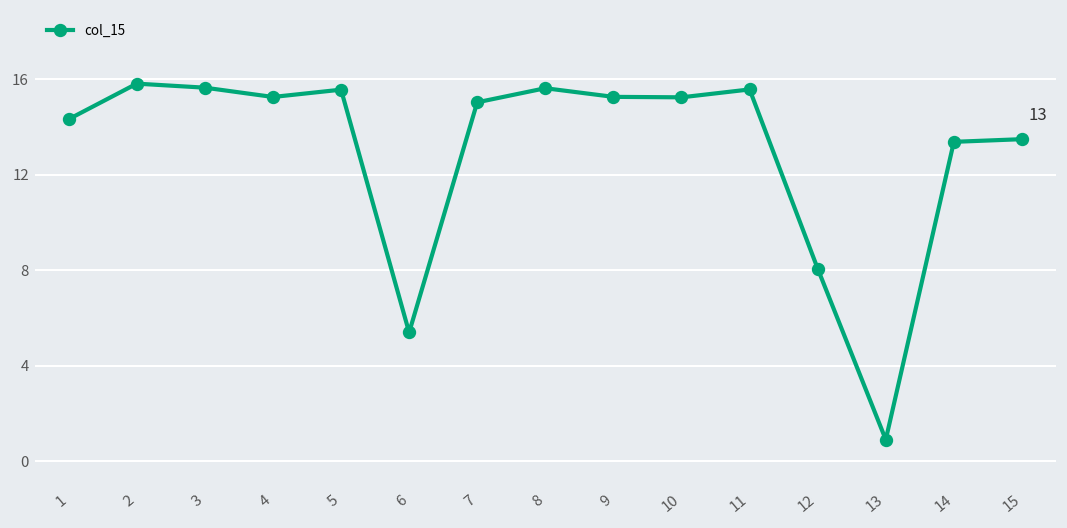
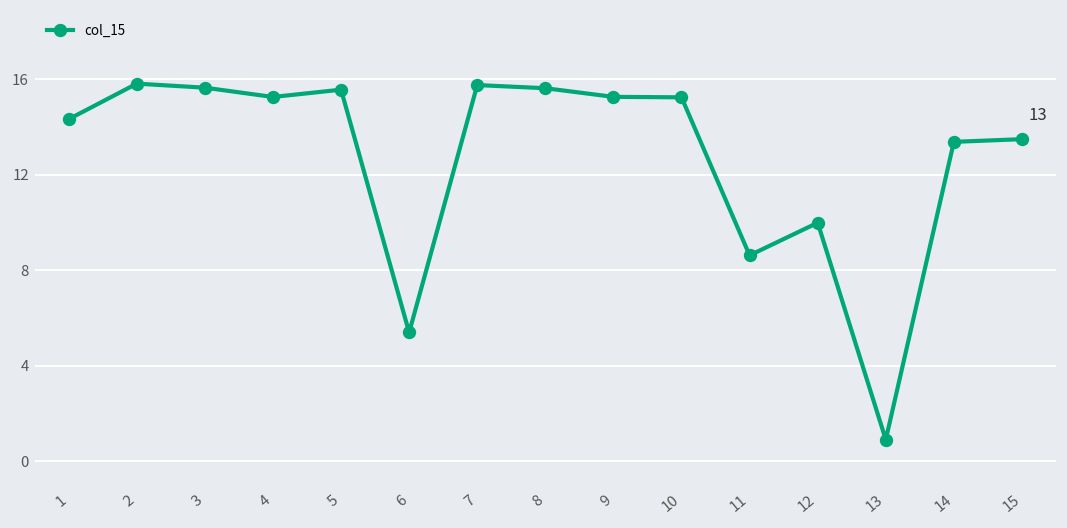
  {
    "1": 14.3,
    "2": 15.8,
    "3": 15.6,
    "4": 15.3,
    "5": 15.6,
    "6": 5.4,
-   "7": 15.0,
+   "7": 15.8,
    "8": 15.6,
    "9": 15.3,
    "10": 15.2,
-   "11": 15.6,
-   "12": 8.1,
+   "11": 8.6,
+   "12": 10.0,
    "13": 0.9,
    "14": 13.4
  }
